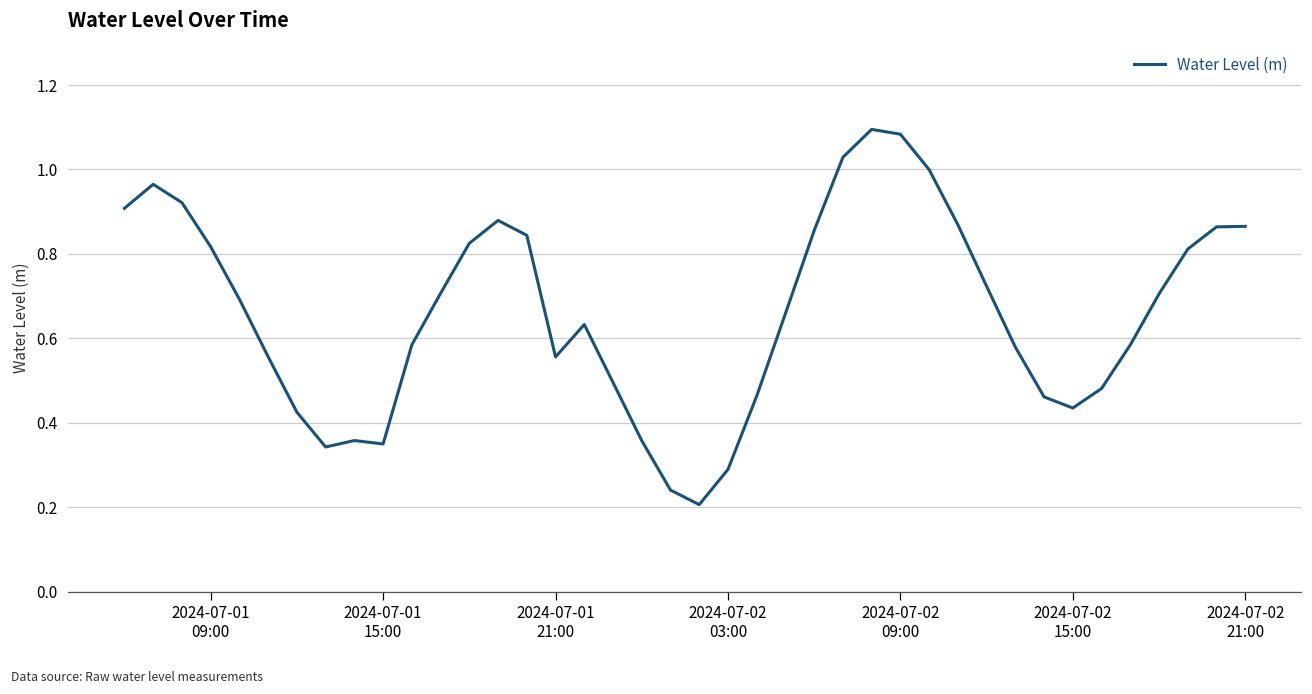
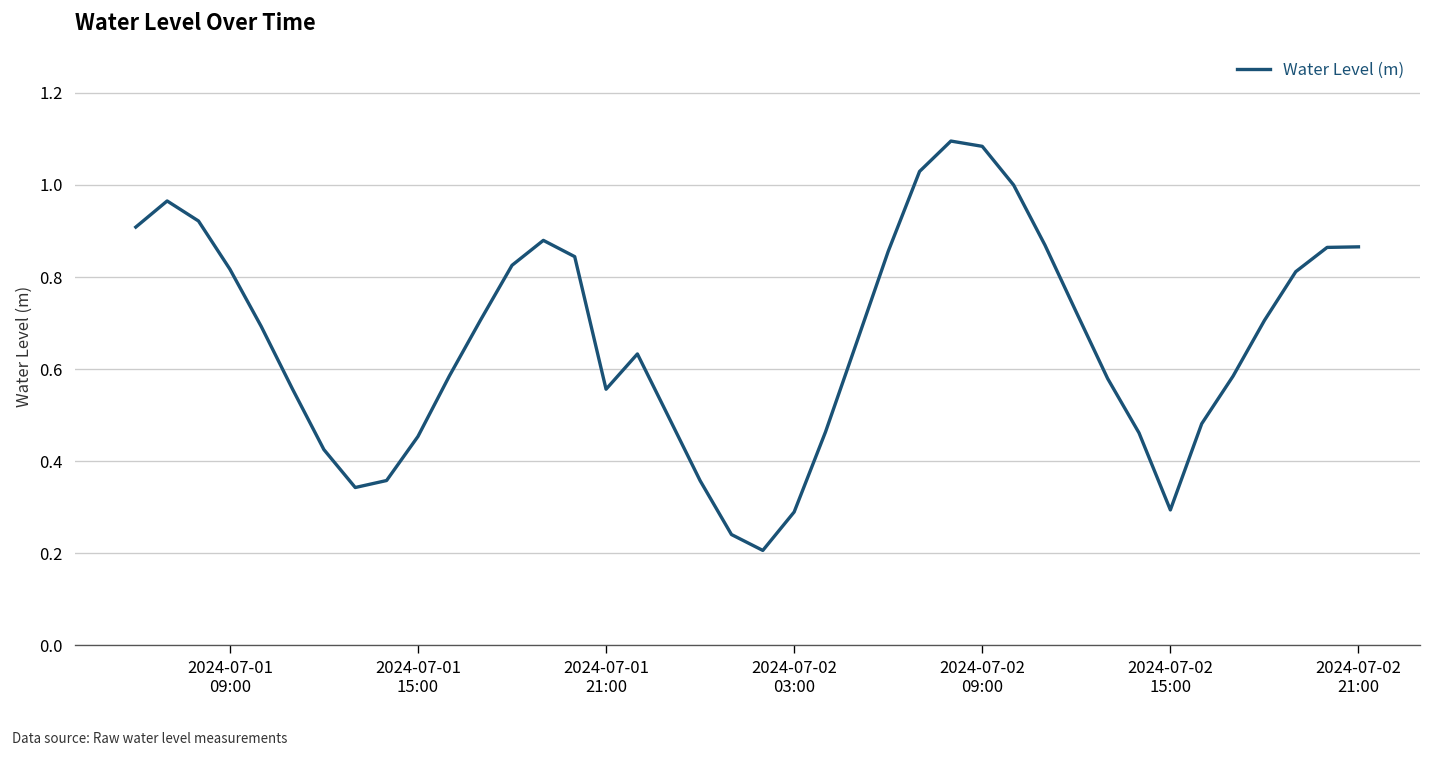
  {
    "2024-07-01 09:00": 0.82,
-   "2024-07-01 15:00": 0.35,
+   "2024-07-01 15:00": 0.45,
    "2024-07-01 21:00": 0.56,
    "2024-07-02 03:00": 0.29,
    "2024-07-02 09:00": 1.08,
-   "2024-07-02 15:00": 0.43,
+   "2024-07-02 15:00": 0.29,
    "2024-07-02 21:00": 0.87
  }
